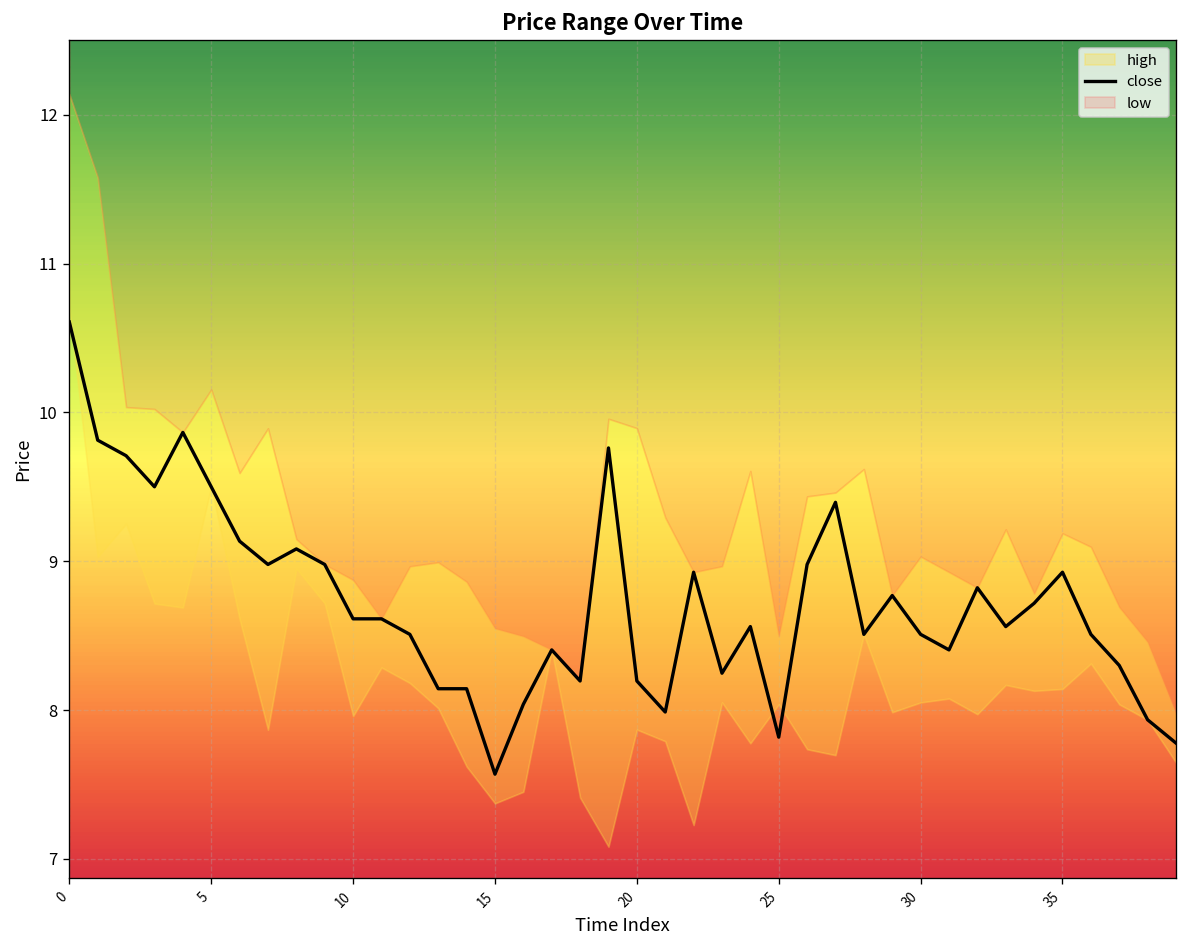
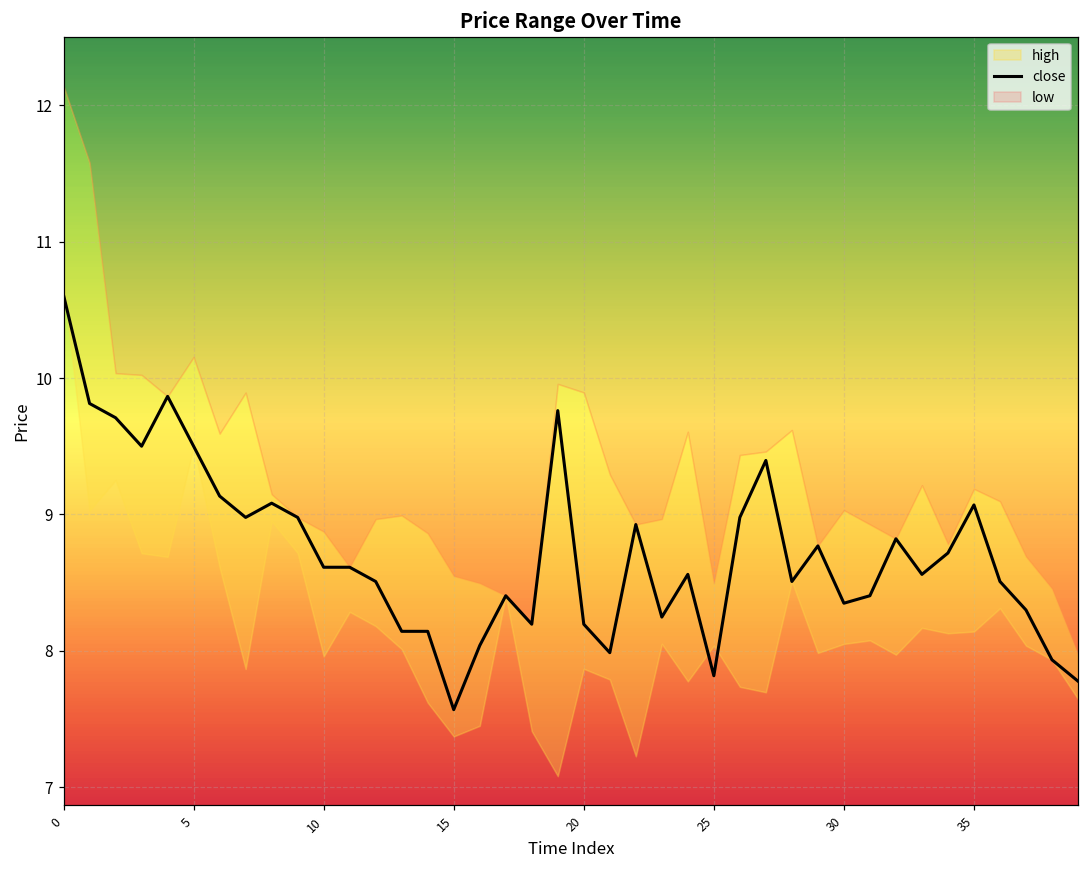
  {
    "close": {
      "0": 10.61,
      "10": 8.61,
      "15": 7.57,
      "20": 8.20,
      "25": 7.82,
-     "30": 8.51,
-     "35": 8.93
+     "30": 8.35,
+     "35": 9.07
    }
  }
